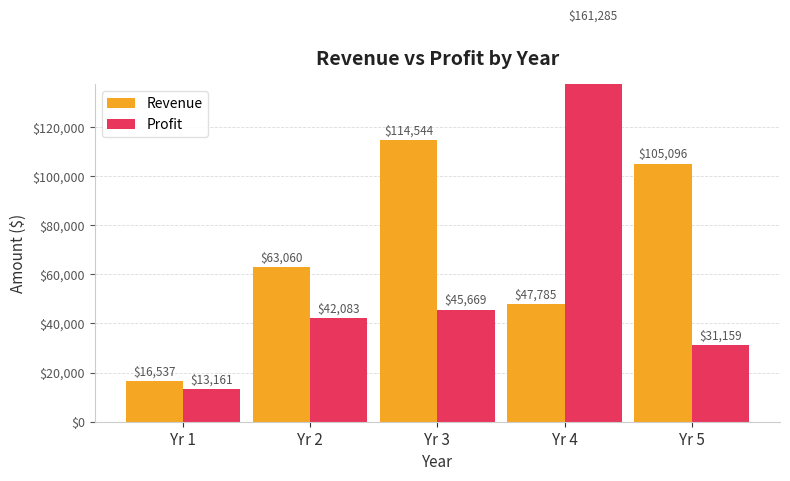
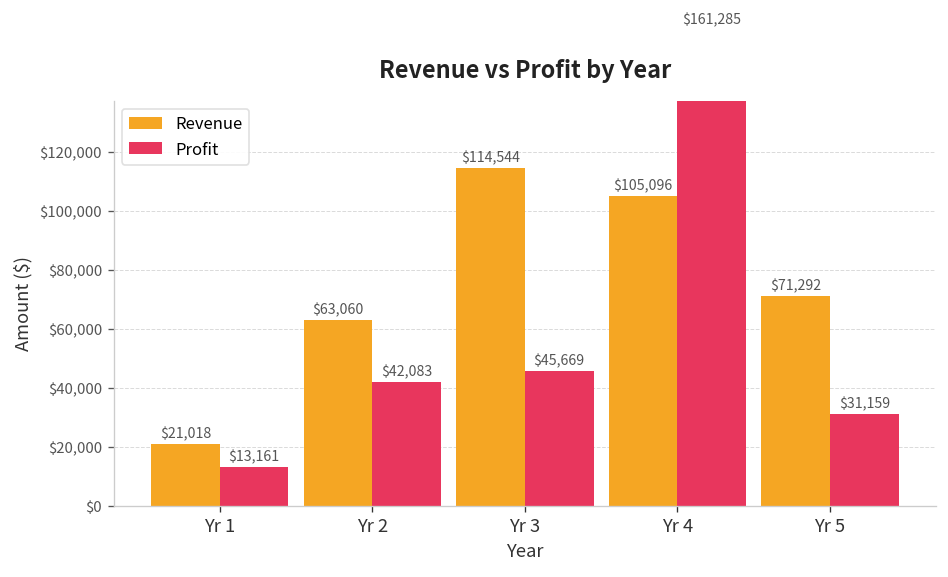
  {
    "Revenue": {
-     "Yr 1": "$16,537",
+     "Yr 1": "$21,018",
      "Yr 2": "$63,060",
      "Yr 3": "$114,544",
-     "Yr 4": "$47,785",
-     "Yr 5": "$105,096"
+     "Yr 4": "$105,096",
+     "Yr 5": "$71,292"
    },
    "Profit": {
      "Yr 1": "$13,161",
      "Yr 2": "$42,083",
      "Yr 3": "$45,669",
      "Yr 5": "$31,159"
    }
  }
